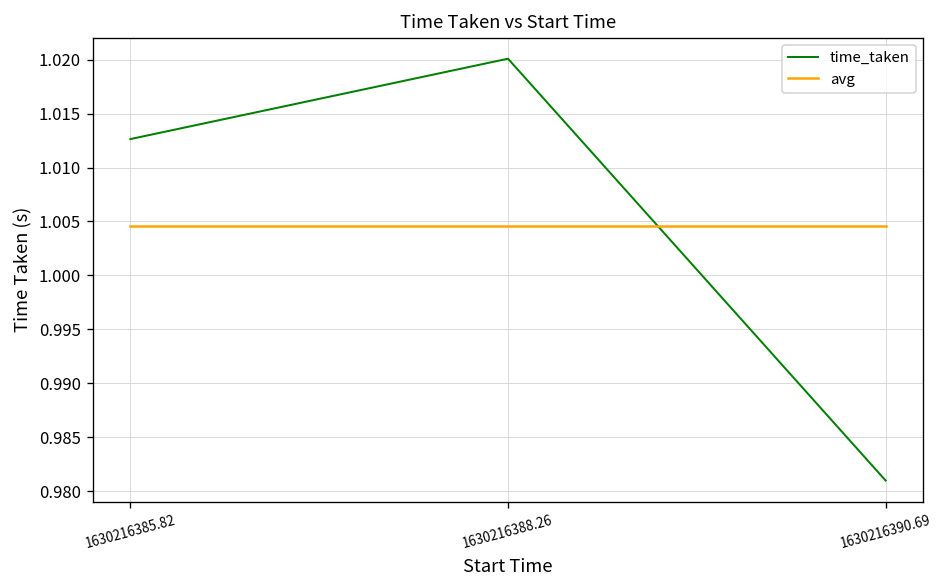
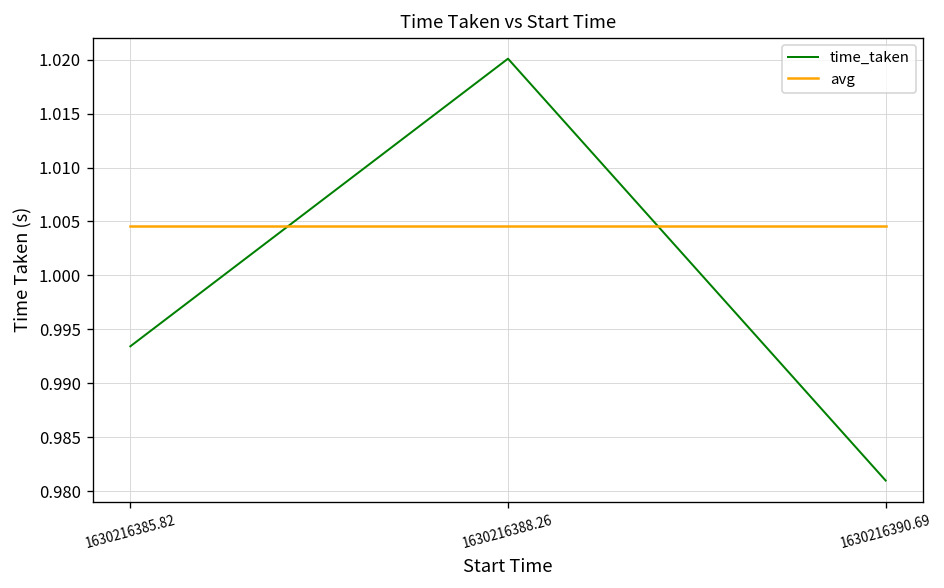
  {
    "time_taken": {
-     "1630216385.82": 1.013,
+     "1630216385.82": 0.993,
      "1630216388.26": 1.020,
      "1630216390.69": 0.981
    },
    "avg": {
      "1630216385.82": 1.005,
      "1630216388.26": 1.005,
      "1630216390.69": 1.005
    }
  }
